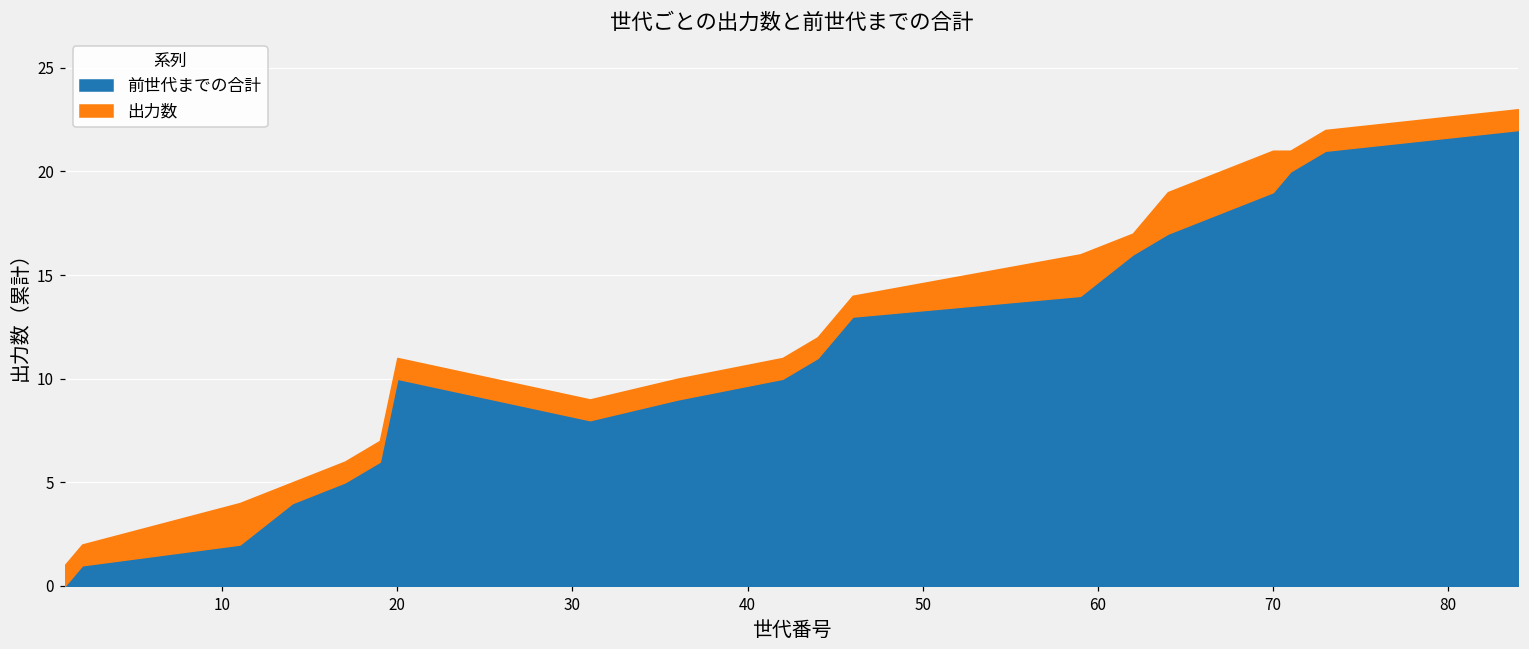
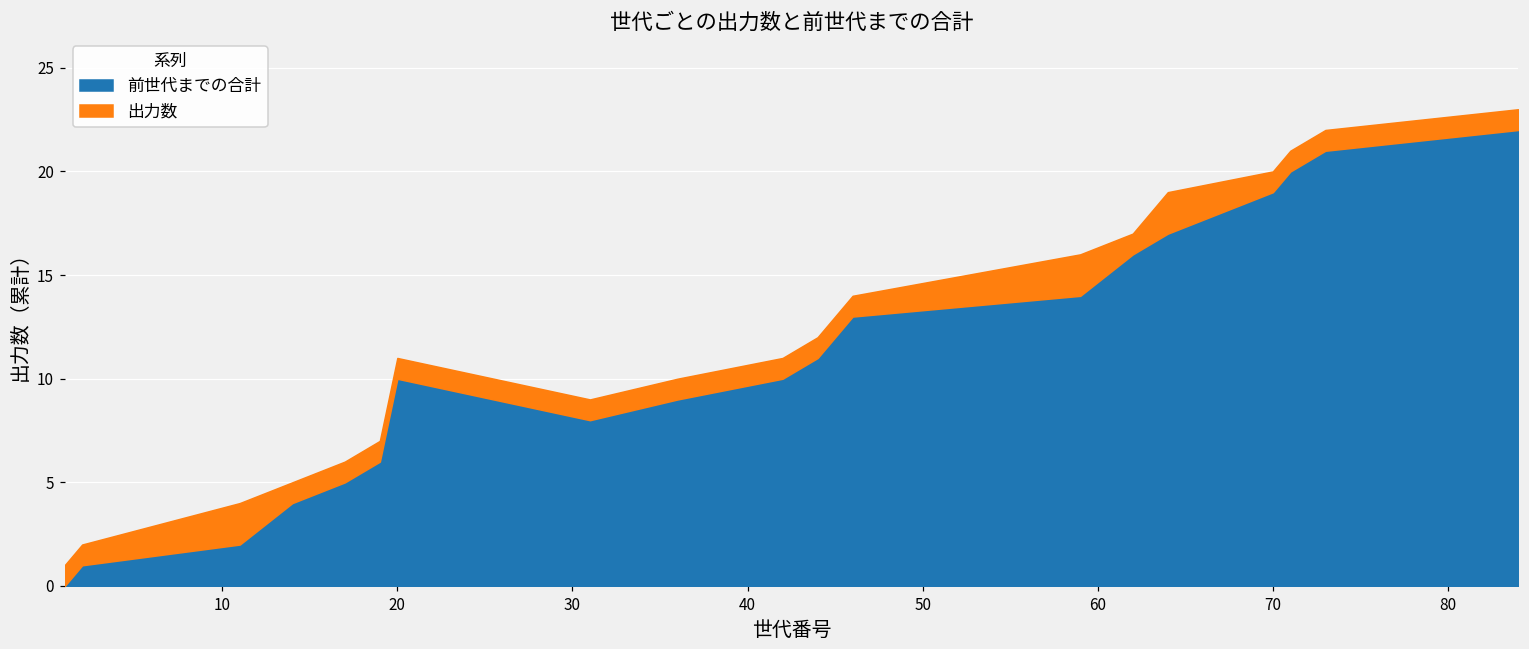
  {
    "出力数": {
      "20": 1,
-     "70": 2
+     "70": 1
    }
  }
